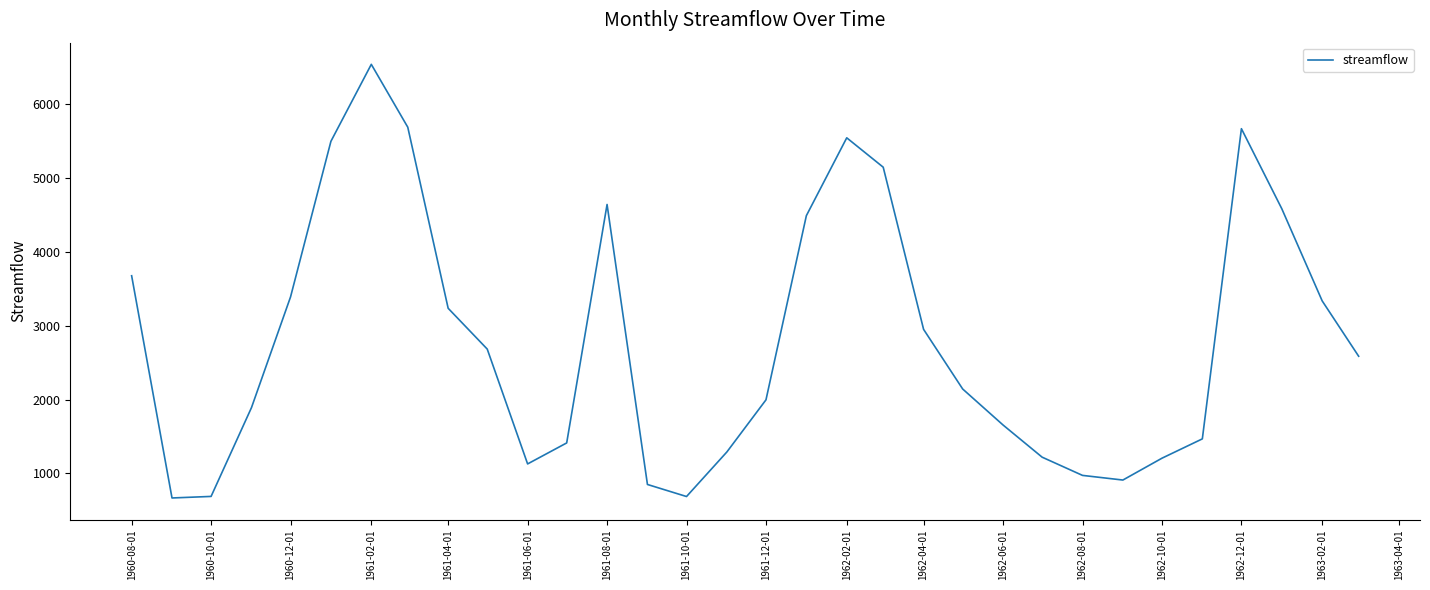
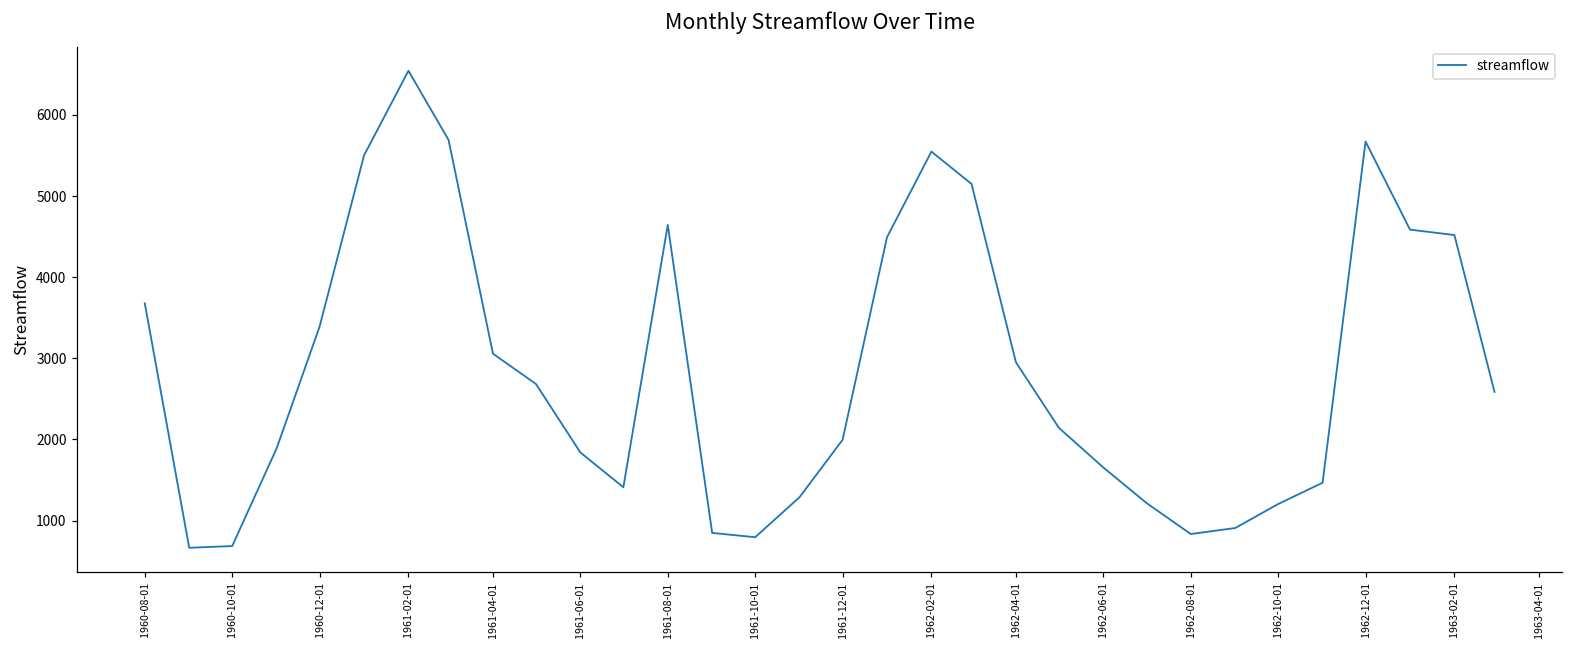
  {
    "1960-08-01": 3700,
    "1960-10-01": 700,
    "1960-12-01": 3400,
    "1961-02-01": 6500,
-   "1961-04-01": 3200,
-   "1961-06-01": 1100,
+   "1961-04-01": 3100,
+   "1961-06-01": 1800,
    "1961-08-01": 4600,
-   "1961-10-01": 700,
+   "1961-10-01": 800,
    "1961-12-01": 2000,
    "1962-02-01": 5500,
    "1962-04-01": 3000,
    "1962-06-01": 1700,
-   "1962-08-01": 1000,
+   "1962-08-01": 800,
    "1962-10-01": 1200,
    "1962-12-01": 5700,
-   "1963-02-01": 3300
+   "1963-02-01": 4500
  }
